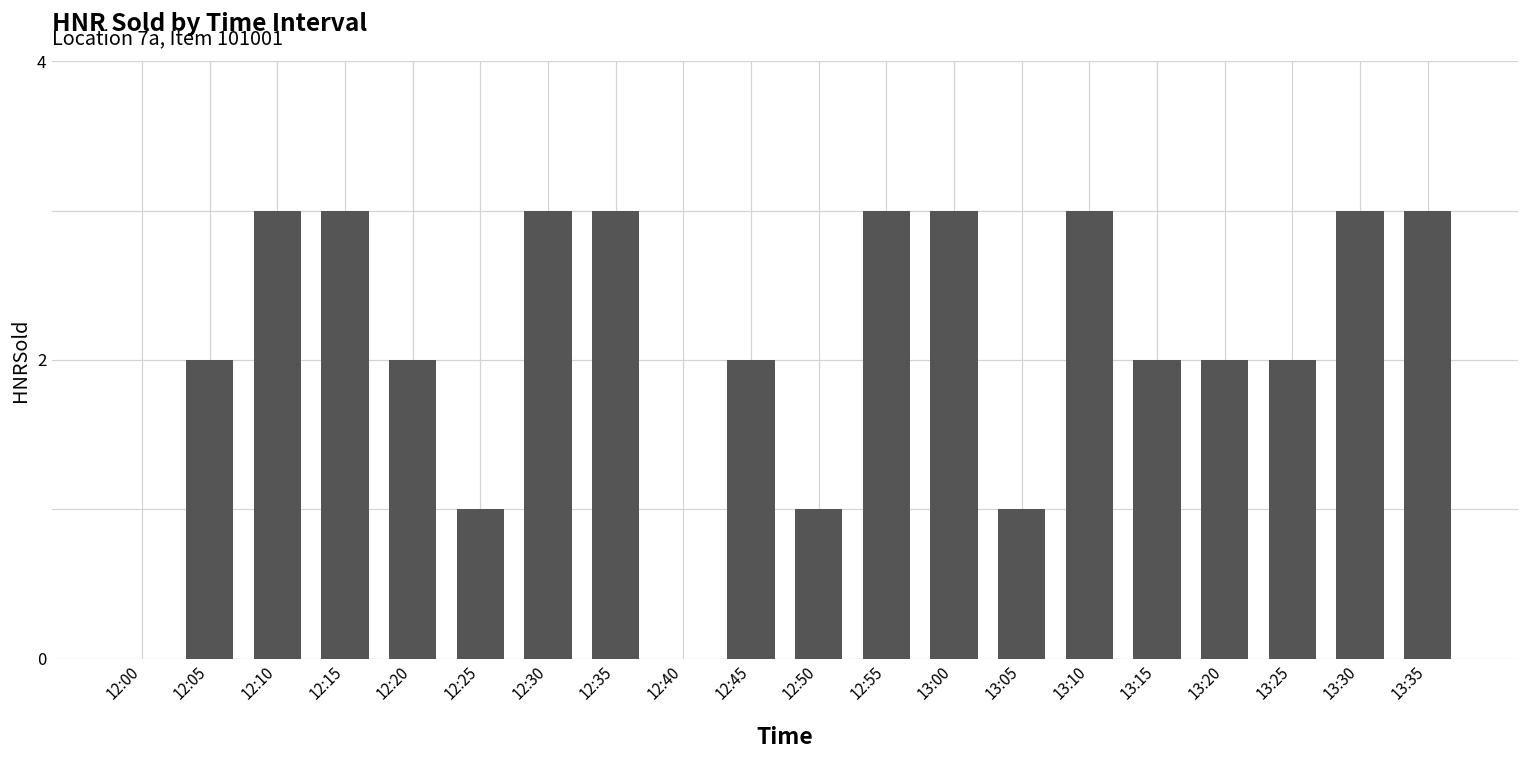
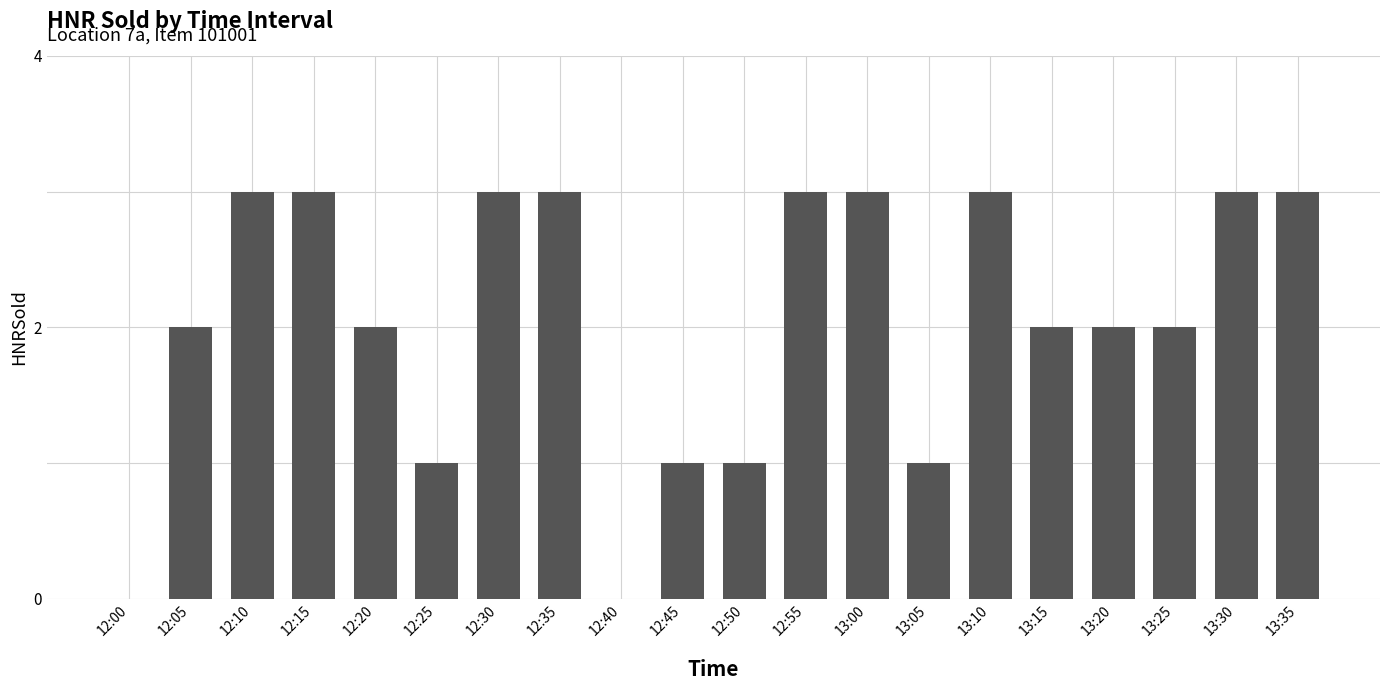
  {
    "12:00": 0,
    "12:05": 2,
    "12:10": 3,
    "12:15": 3,
    "12:20": 2,
    "12:25": 1,
    "12:30": 3,
    "12:35": 3,
    "12:40": 0,
-   "12:45": 2,
+   "12:45": 1,
    "12:50": 1,
    "12:55": 3,
    "13:00": 3,
    "13:05": 1,
    "13:10": 3,
    "13:15": 2,
    "13:20": 2,
    "13:25": 2,
    "13:30": 3,
    "13:35": 3
  }
